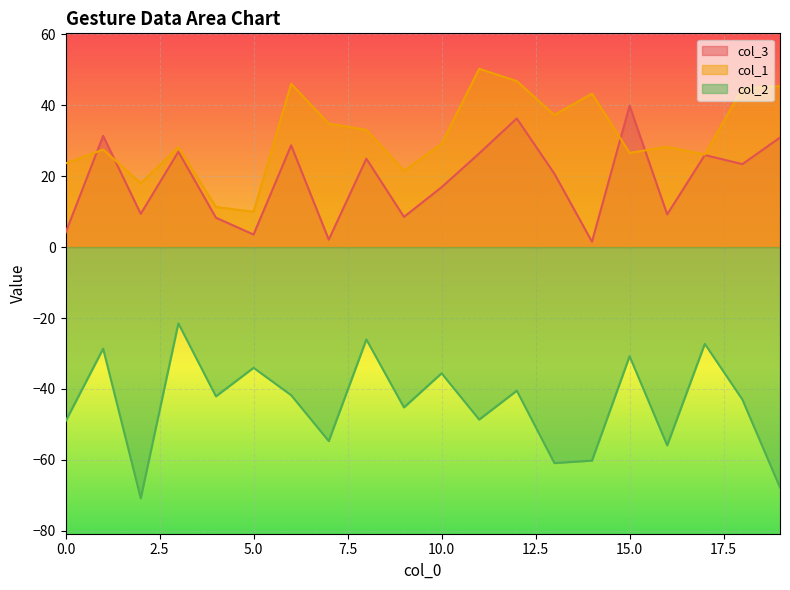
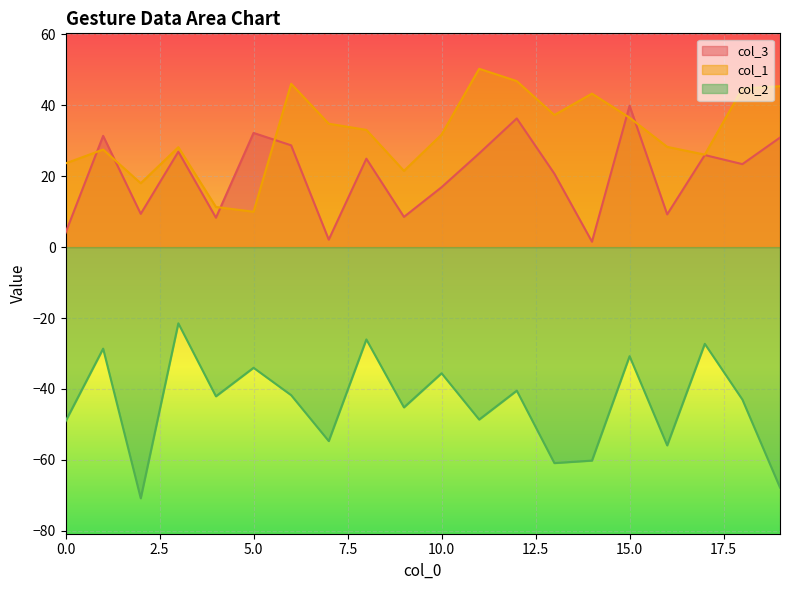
  {
    "col_3": {
      "0.0": 4,
-     "5.0": 4,
+     "5.0": 32,
      "10.0": 17,
      "15.0": 40
    },
    "col_1": {
      "0.0": 24,
      "5.0": 10,
-     "10.0": 29,
-     "15.0": 27
+     "10.0": 32,
+     "15.0": 37
    }
  }
